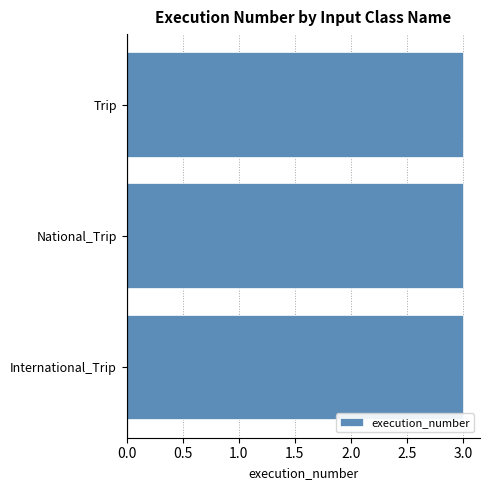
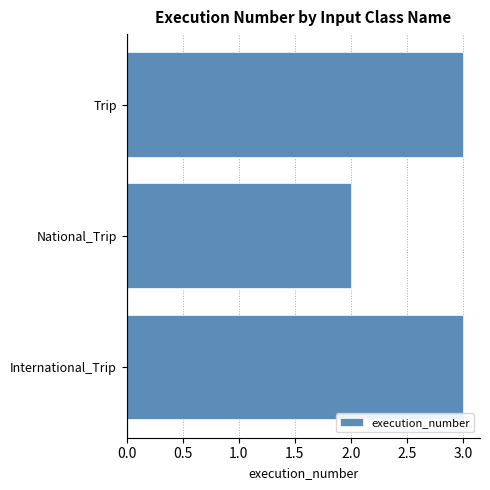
  {
    "Trip": 3,
-   "National_Trip": 3,
+   "National_Trip": 2,
    "International_Trip": 3
  }
